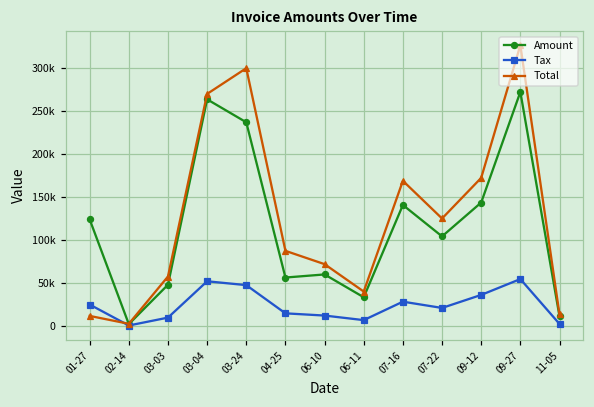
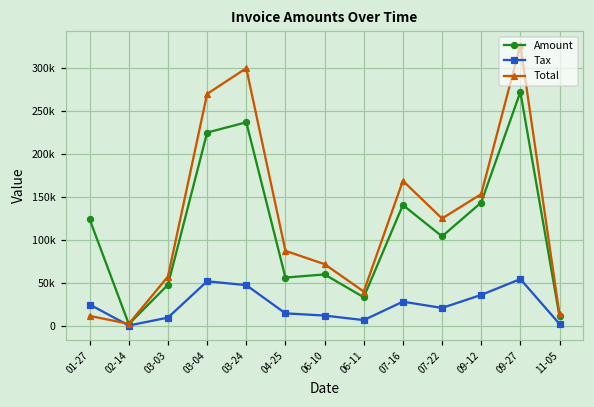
  {
    "Amount": {
      "01-27": 120000,
      "03-03": 50000,
-     "03-04": 260000,
+     "03-04": 230000,
      "03-24": 240000,
      "04-25": 60000,
      "06-10": 60000,
      "06-11": 30000,
      "07-16": 140000,
      "07-22": 100000,
      "09-12": 140000,
      "09-27": 270000
    },
    "Tax": {
      "01-27": 20000,
      "03-03": 10000,
      "03-04": 50000,
      "03-24": 50000,
      "04-25": 10000,
      "06-10": 10000,
      "06-11": 10000,
      "07-16": 30000,
      "07-22": 20000,
      "09-12": 40000,
      "09-27": 50000,
      "11-05": 0
    },
    "Total": {
      "01-27": 10000,
      "03-03": 60000,
      "03-04": 270000,
      "03-24": 300000,
      "04-25": 90000,
      "06-10": 70000,
      "06-11": 40000,
      "07-16": 170000,
      "07-22": 130000,
-     "09-12": 170000
+     "09-12": 150000
    }
  }
